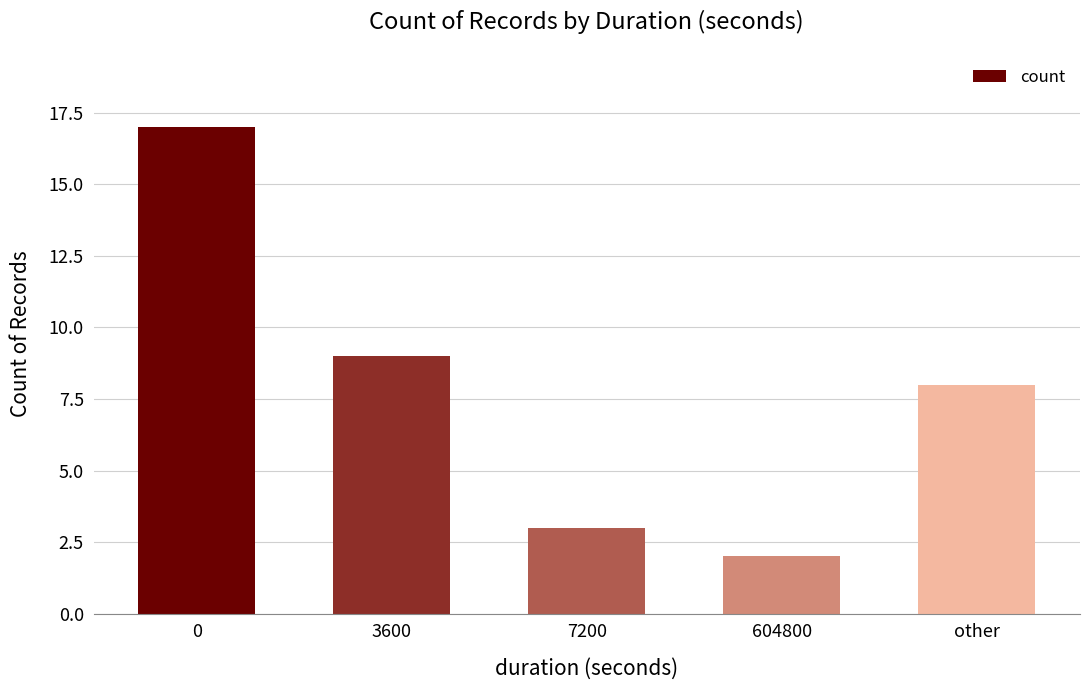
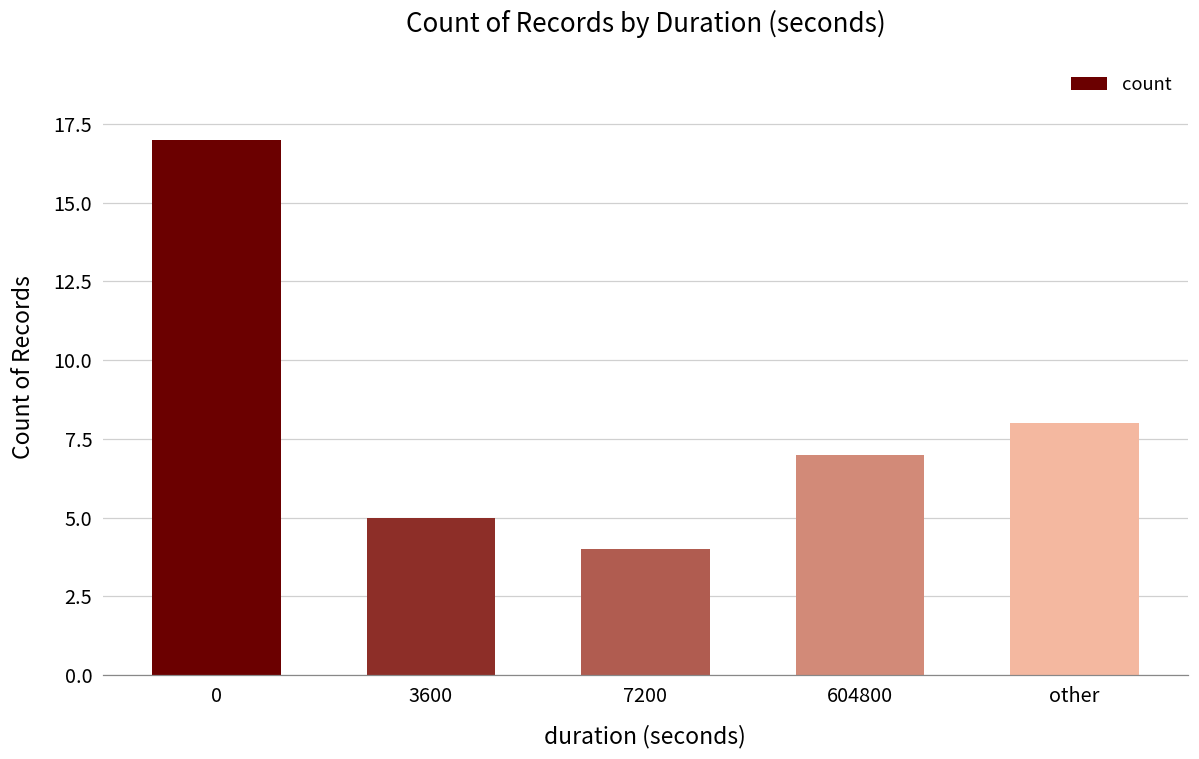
  {
    "0": 17,
-   "3600": 9,
-   "7200": 3,
-   "604800": 2,
+   "3600": 5,
+   "7200": 4,
+   "604800": 7,
    "other": 8
  }
